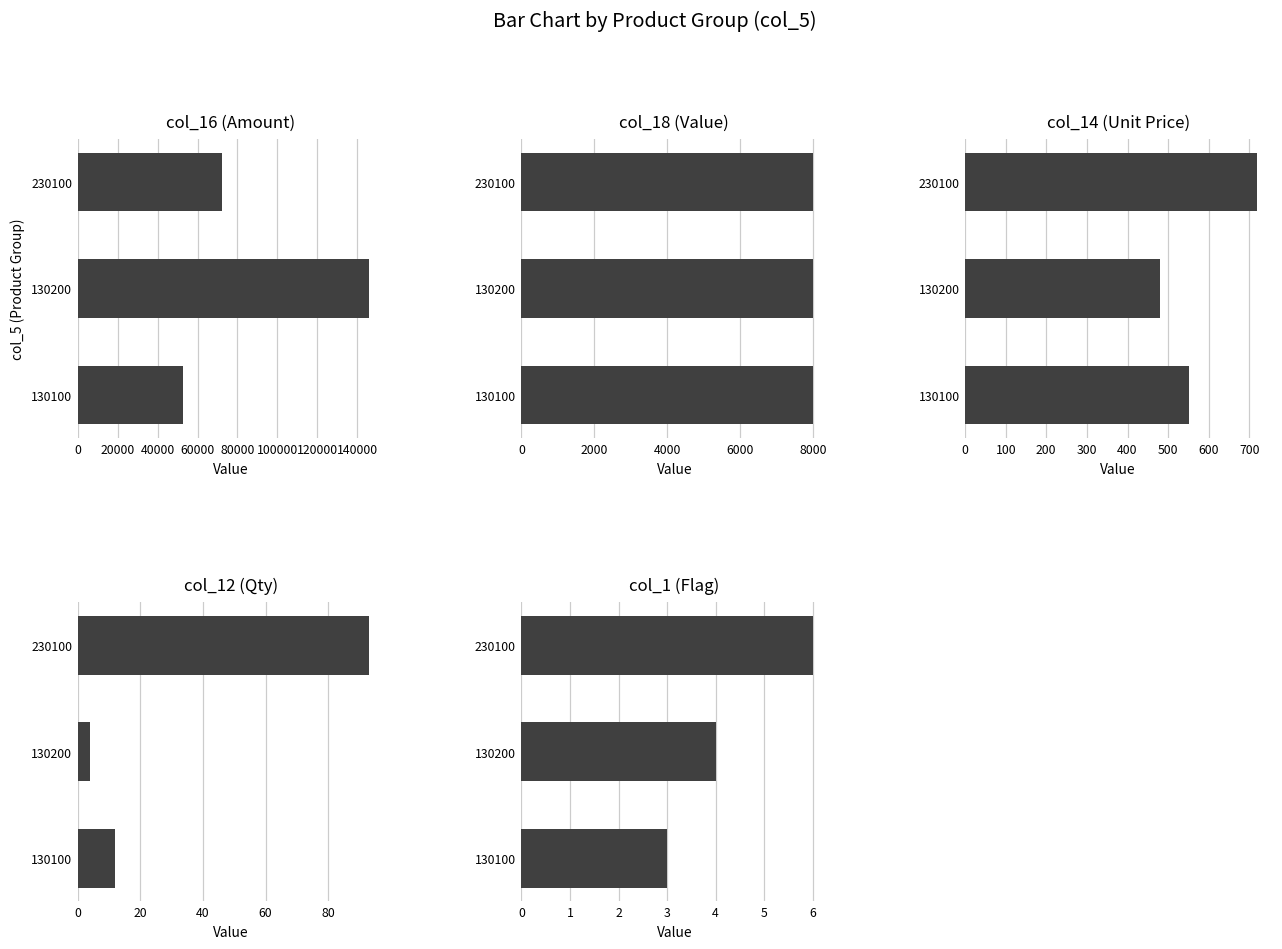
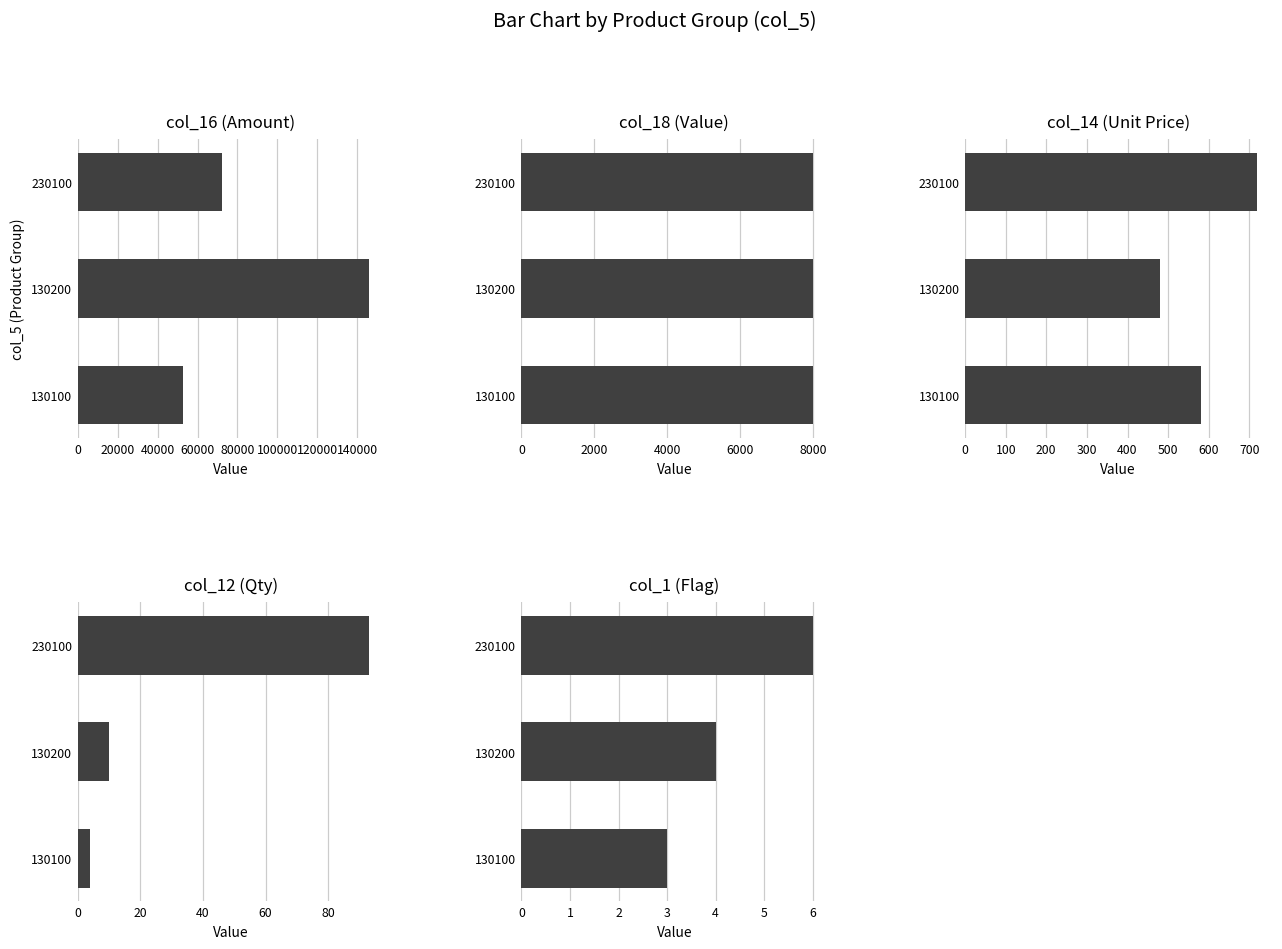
  {
    "col_16 (Amount)": {
      "230100": 72000,
      "130200": 146000,
      "130100": 53000
    },
    "col_18 (Value)": {
      "230100": 8000,
      "130200": 8000,
      "130100": 8000
    },
    "col_14 (Unit Price)": {
      "230100": 720,
      "130200": 480,
-     "130100": 550
+     "130100": 580
    },
    "col_12 (Qty)": {
      "230100": 93,
-     "130200": 4,
-     "130100": 12
+     "130200": 10,
+     "130100": 4
    },
    "col_1 (Flag)": {
      "230100": 6.0,
      "130200": 4.0,
      "130100": 3.0
    }
  }
